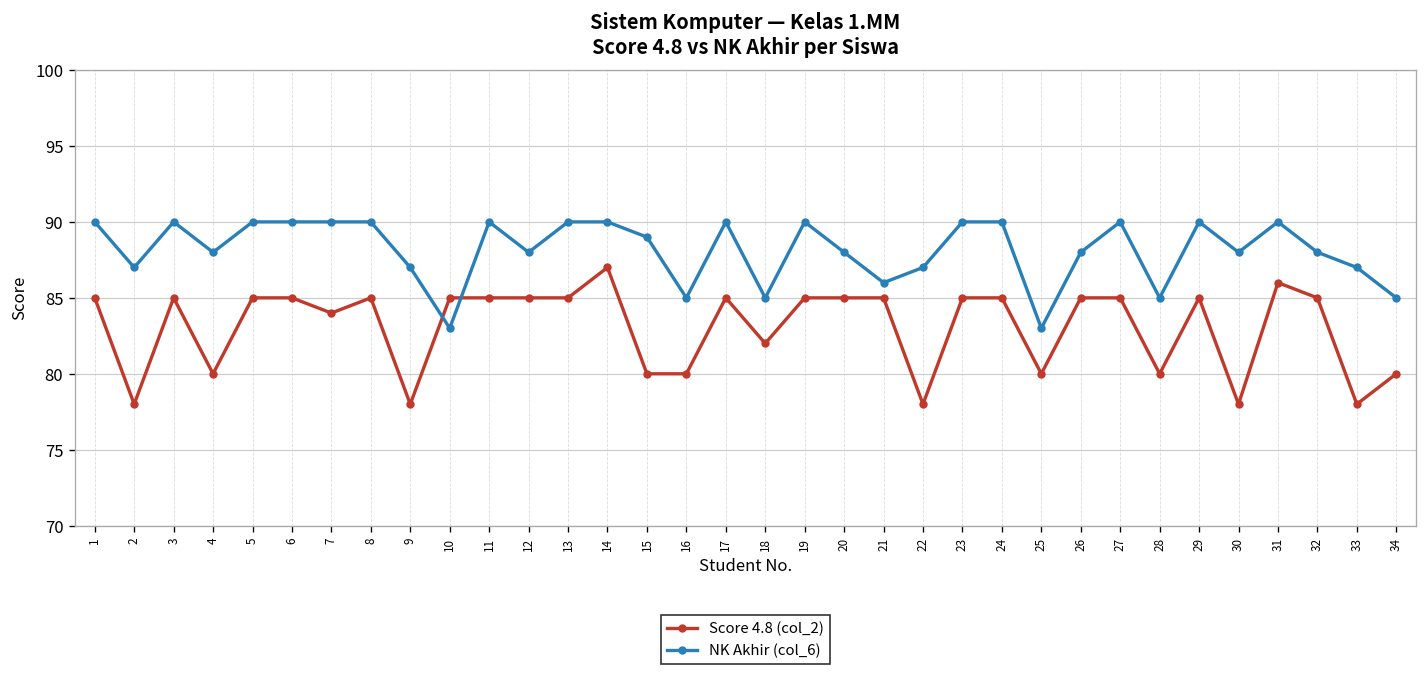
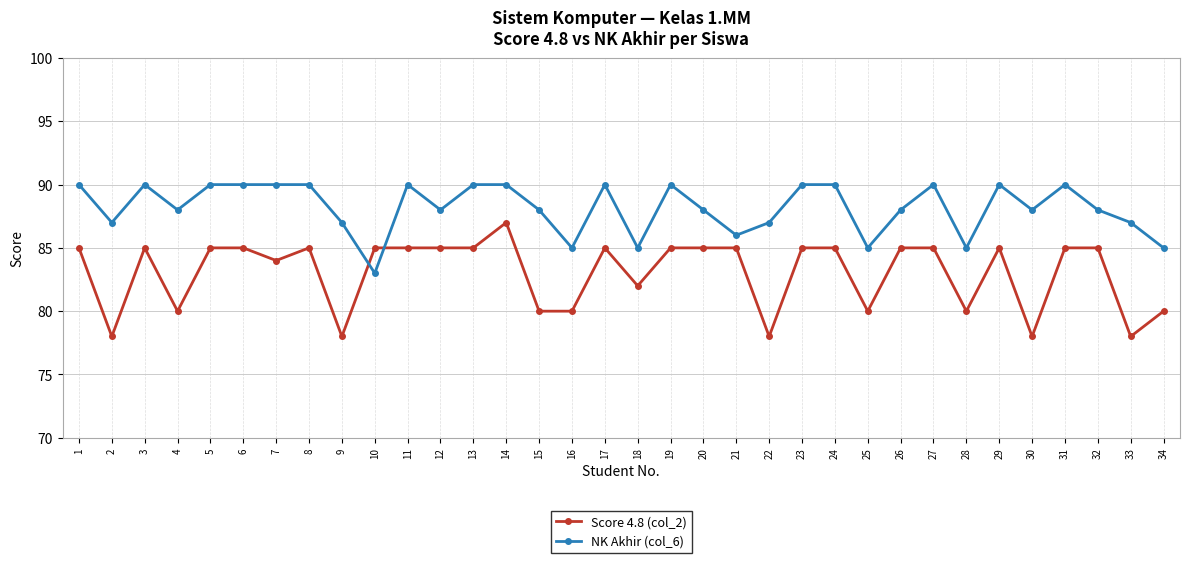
  {
    "Score 4.8 (col_2)": {
      "1": 85,
      "2": 78,
      "3": 85,
      "4": 80,
      "5": 85,
      "6": 85,
      "7": 84,
      "8": 85,
      "9": 78,
      "10": 85,
      "11": 85,
      "12": 85,
      "13": 85,
      "14": 87,
      "15": 80,
      "16": 80,
      "17": 85,
      "18": 82,
      "19": 85,
      "20": 85,
      "21": 85,
      "22": 78,
      "23": 85,
      "24": 85,
      "25": 80,
      "26": 85,
      "27": 85,
      "28": 80,
      "29": 85,
      "30": 78,
-     "31": 86,
+     "31": 85,
      "32": 85,
      "33": 78,
      "34": 80
    },
    "NK Akhir (col_6)": {
      "1": 90,
      "2": 87,
      "3": 90,
      "4": 88,
      "5": 90,
      "6": 90,
      "7": 90,
      "8": 90,
      "9": 87,
      "10": 83,
      "11": 90,
      "12": 88,
      "13": 90,
      "14": 90,
-     "15": 89,
+     "15": 88,
      "16": 85,
      "17": 90,
      "18": 85,
      "19": 90,
      "20": 88,
      "21": 86,
      "22": 87,
      "23": 90,
      "24": 90,
-     "25": 83,
+     "25": 85,
      "26": 88,
      "27": 90,
      "28": 85,
      "29": 90,
      "30": 88,
      "31": 90,
      "32": 88,
      "33": 87,
      "34": 85
    }
  }
